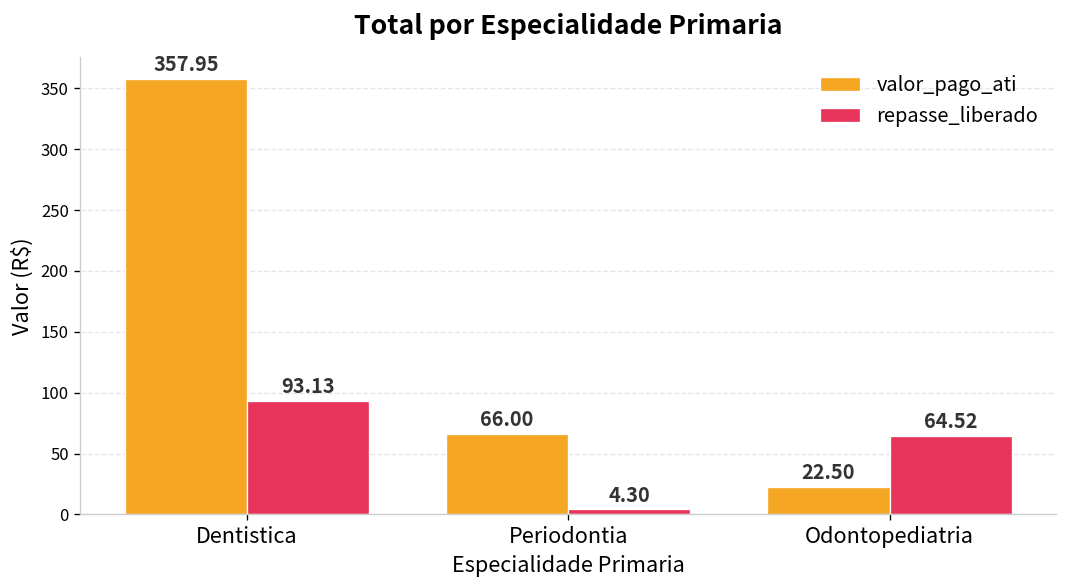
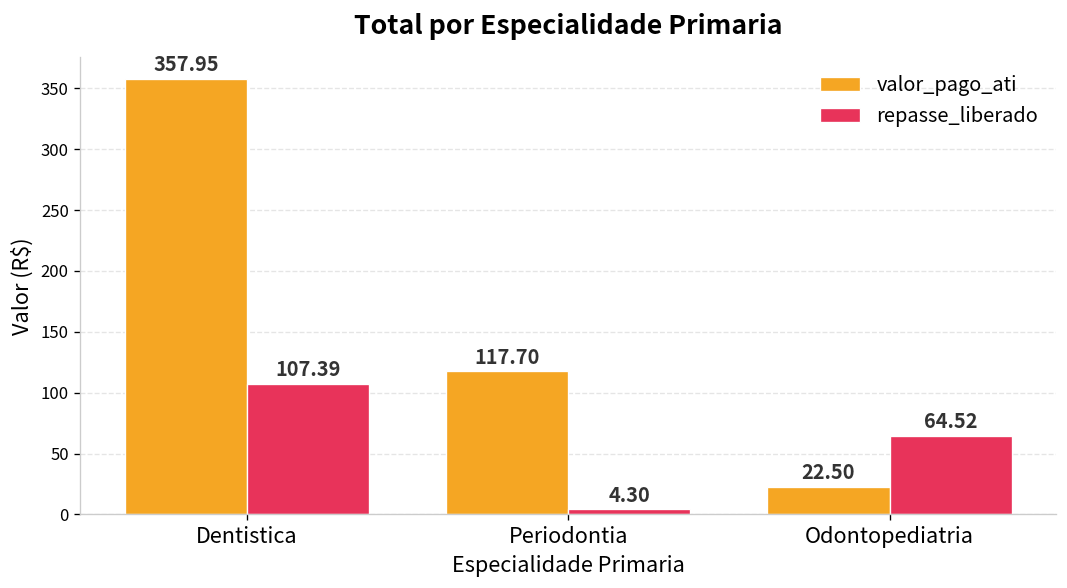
  {
    "valor_pago_ati": {
      "Dentistica": 357.95,
-     "Periodontia": 66.00,
+     "Periodontia": 117.70,
      "Odontopediatria": 22.50
    },
    "repasse_liberado": {
-     "Dentistica": 93.13,
+     "Dentistica": 107.39,
      "Periodontia": 4.30,
      "Odontopediatria": 64.52
    }
  }
